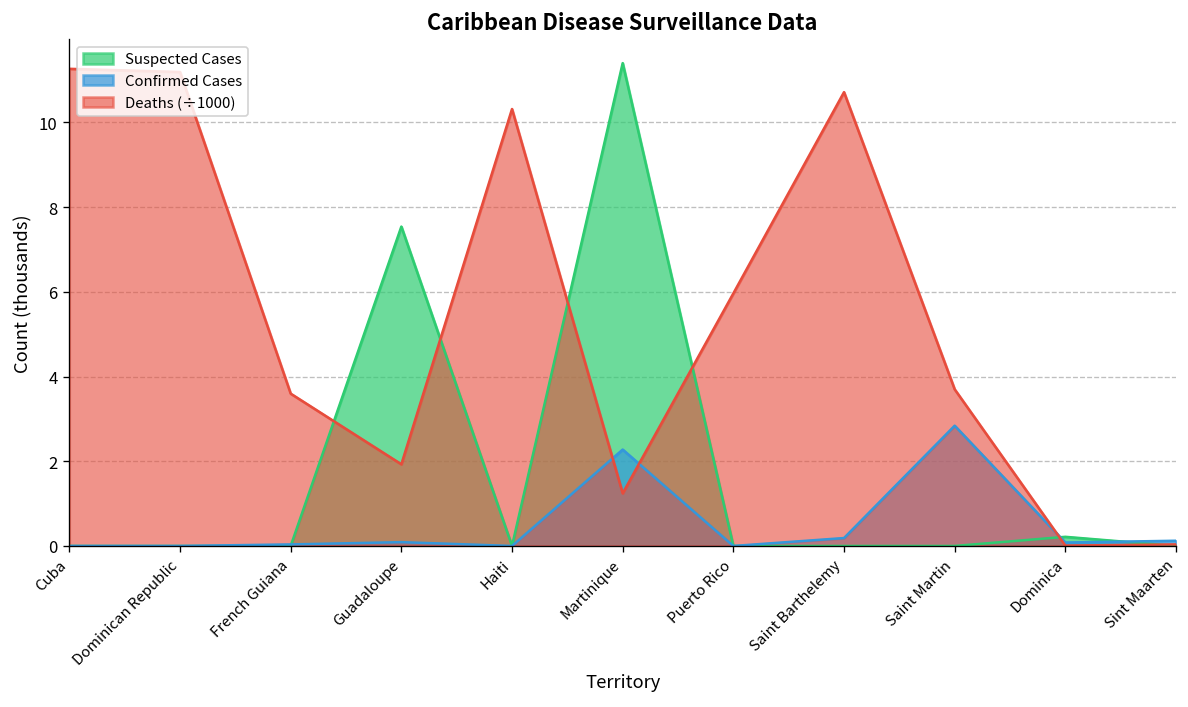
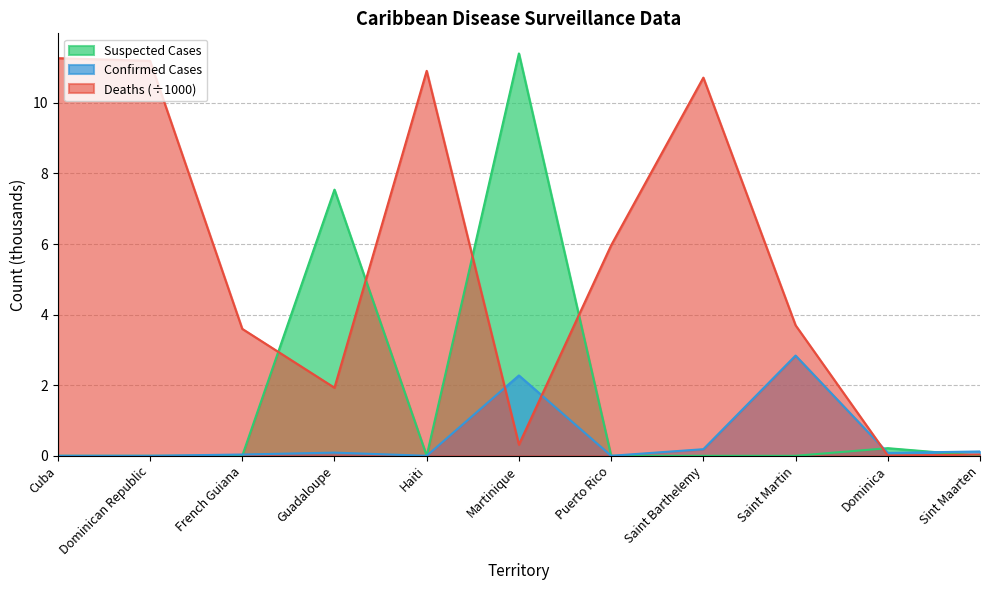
  {
    "Suspected Cases": {
      "Guadaloupe": 7.5,
      "Martinique": 11.4,
      "Saint Barthelemy": 0.0,
      "Saint Martin": 0.0,
      "Dominica": 0.2
    },
    "Confirmed Cases": {
      "Guadaloupe": 0.1,
      "Martinique": 2.3,
      "Saint Barthelemy": 0.2,
      "Saint Martin": 2.8,
      "Dominica": 0.1,
      "Sint Maarten": 0.1
    },
    "Deaths (÷1000)": {
      "Cuba": 11.3,
      "French Guiana": 3.6,
      "Guadaloupe": 1.9,
-     "Haiti": 10.3,
-     "Martinique": 1.2,
+     "Haiti": 10.9,
+     "Martinique": 0.3,
      "Puerto Rico": 6.0,
      "Saint Barthelemy": 10.7,
      "Saint Martin": 3.7,
      "Dominica": 0.0
    }
  }
